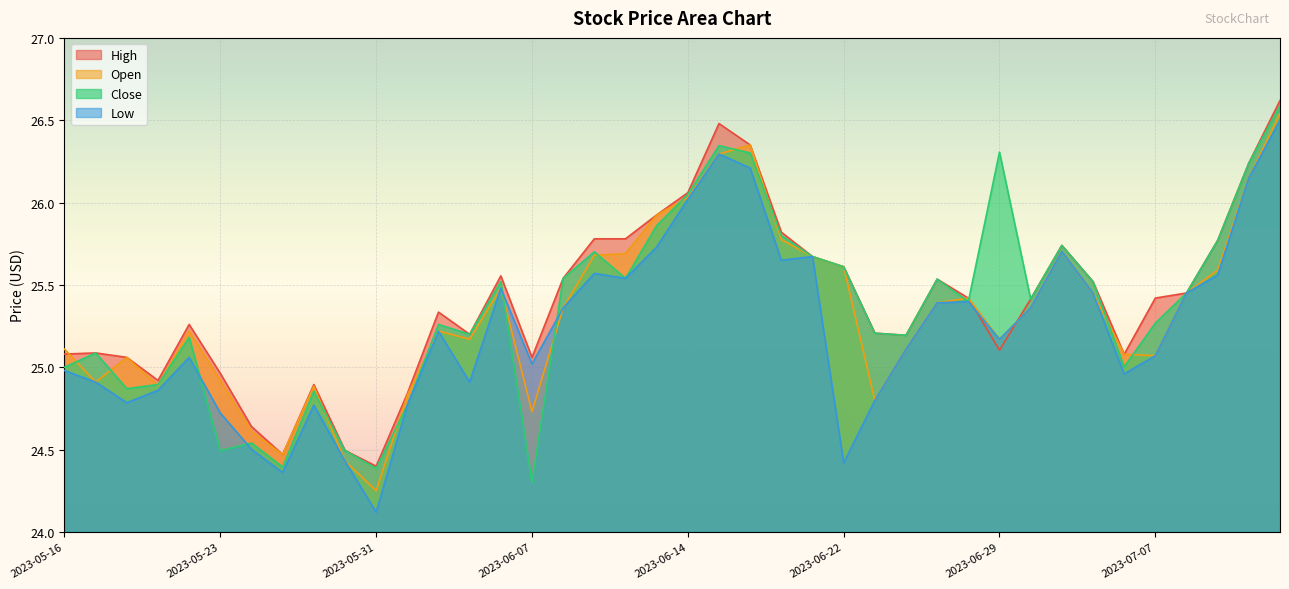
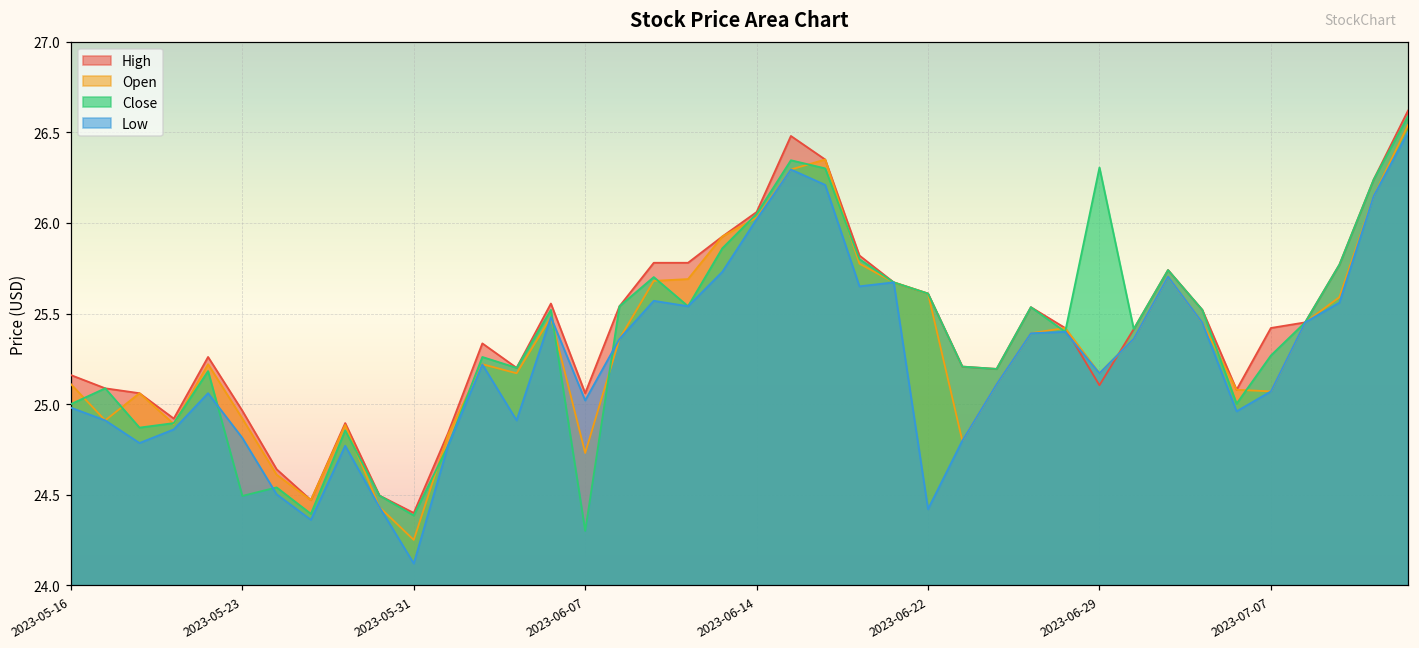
  {
    "High": {
-     "2023-05-16": 25.08,
+     "2023-05-16": 25.16,
      "2023-05-23": 24.96,
      "2023-06-07": 25.06,
      "2023-06-29": 25.10,
      "2023-07-07": 25.42
    },
    "Open": {
      "2023-05-16": 25.11,
      "2023-05-23": 24.92,
      "2023-05-31": 24.25,
      "2023-06-07": 24.73
    },
    "Close": {
      "2023-05-16": 25.00,
      "2023-05-23": 24.49,
      "2023-06-07": 24.30,
      "2023-06-29": 26.31,
      "2023-07-07": 25.27
    },
    "Low": {
      "2023-05-16": 24.98,
-     "2023-05-23": 24.72,
+     "2023-05-23": 24.81,
      "2023-05-31": 24.12,
      "2023-06-07": 25.02,
      "2023-06-22": 24.42
    }
  }
